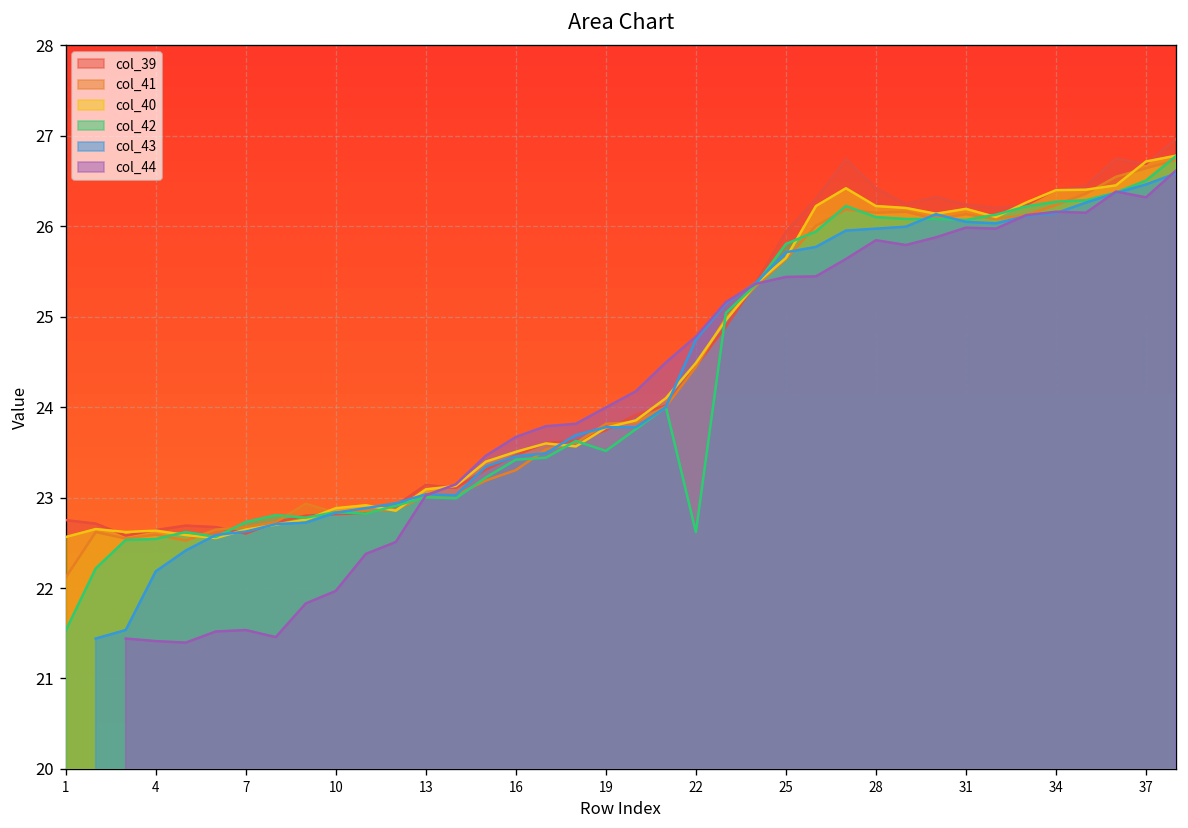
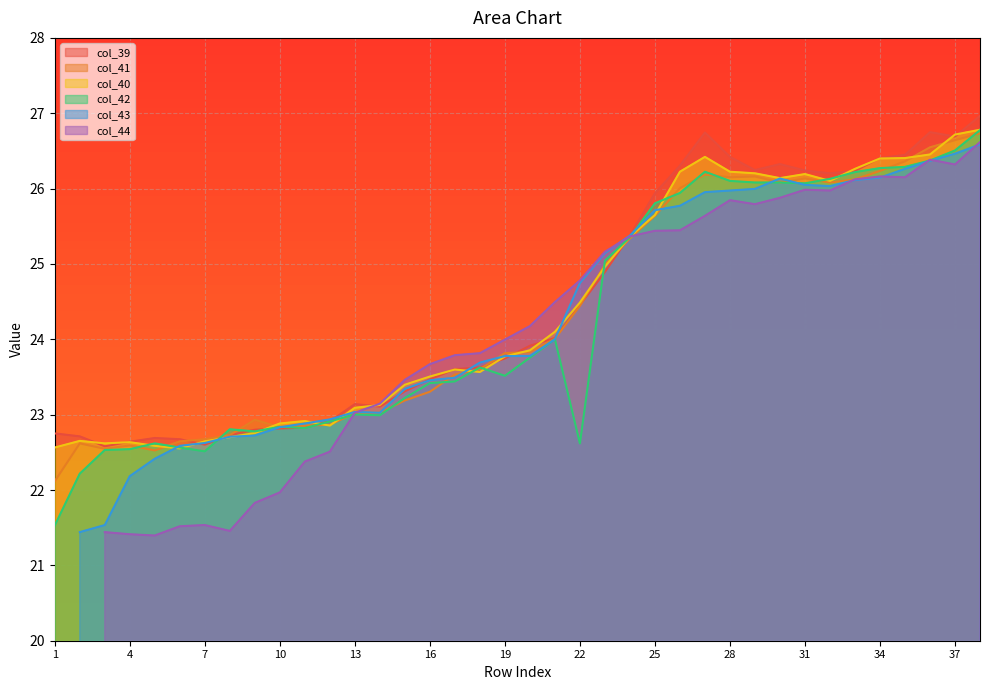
  {
    "col_42": {
      "1": 21.5,
      "4": 22.5,
-     "7": 22.7,
+     "7": 22.5,
      "16": 23.4,
      "19": 23.5,
      "22": 22.6,
      "25": 25.8,
      "28": 26.1,
      "34": 26.3,
      "37": 26.5
    }
  }
